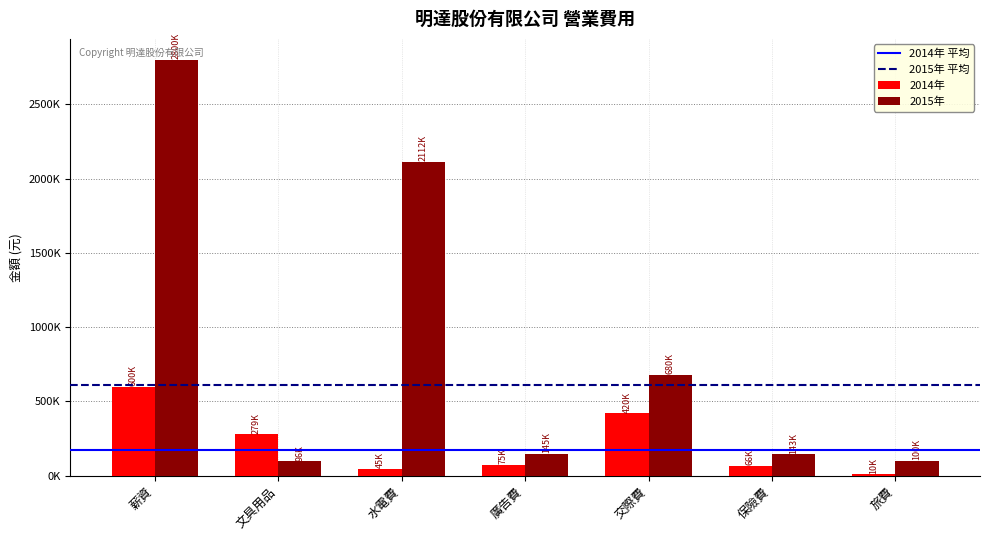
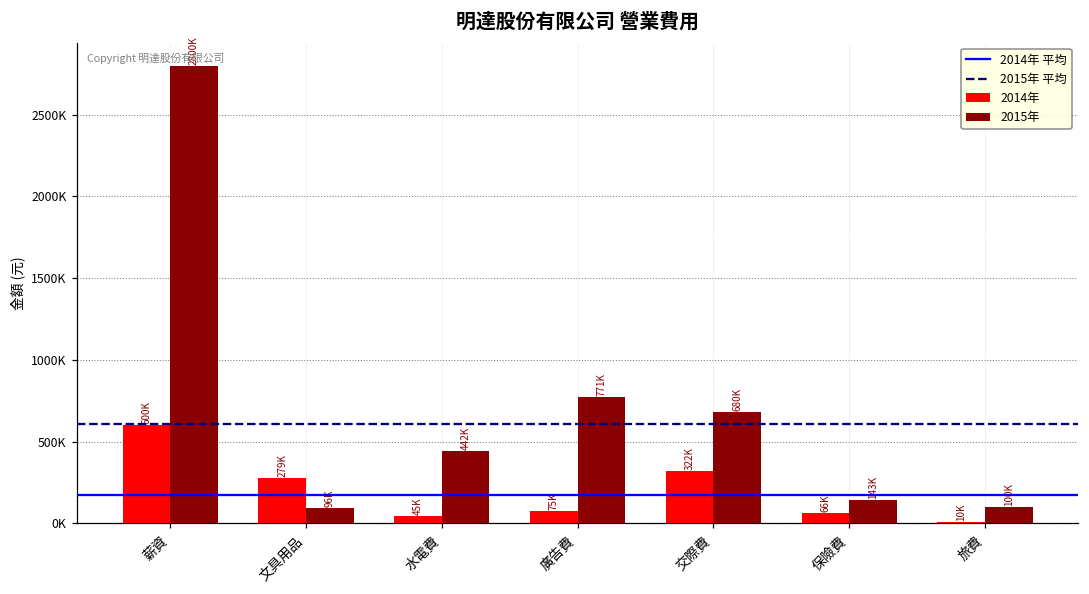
  {
    "2014年": {
      "薪資": "600K",
      "文具用品": "279K",
      "水電費": "45K",
      "廣告費": "75K",
-     "交際費": "420K",
+     "交際費": "322K",
      "保險費": "66K",
      "旅費": "10K"
    },
    "2015年": {
      "文具用品": "96K",
-     "水電費": "2112K",
-     "廣告費": "145K",
+     "水電費": "442K",
+     "廣告費": "771K",
      "交際費": "680K",
      "保險費": "143K",
      "旅費": "100K"
    }
  }
